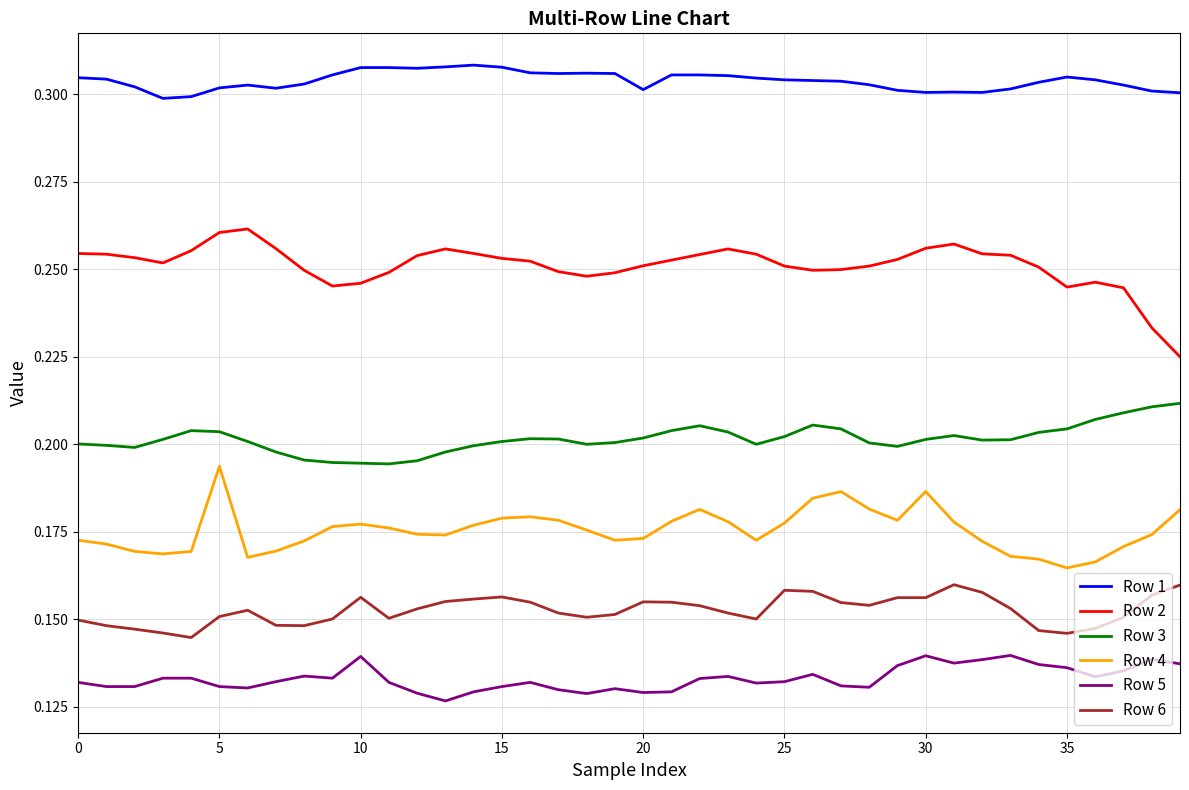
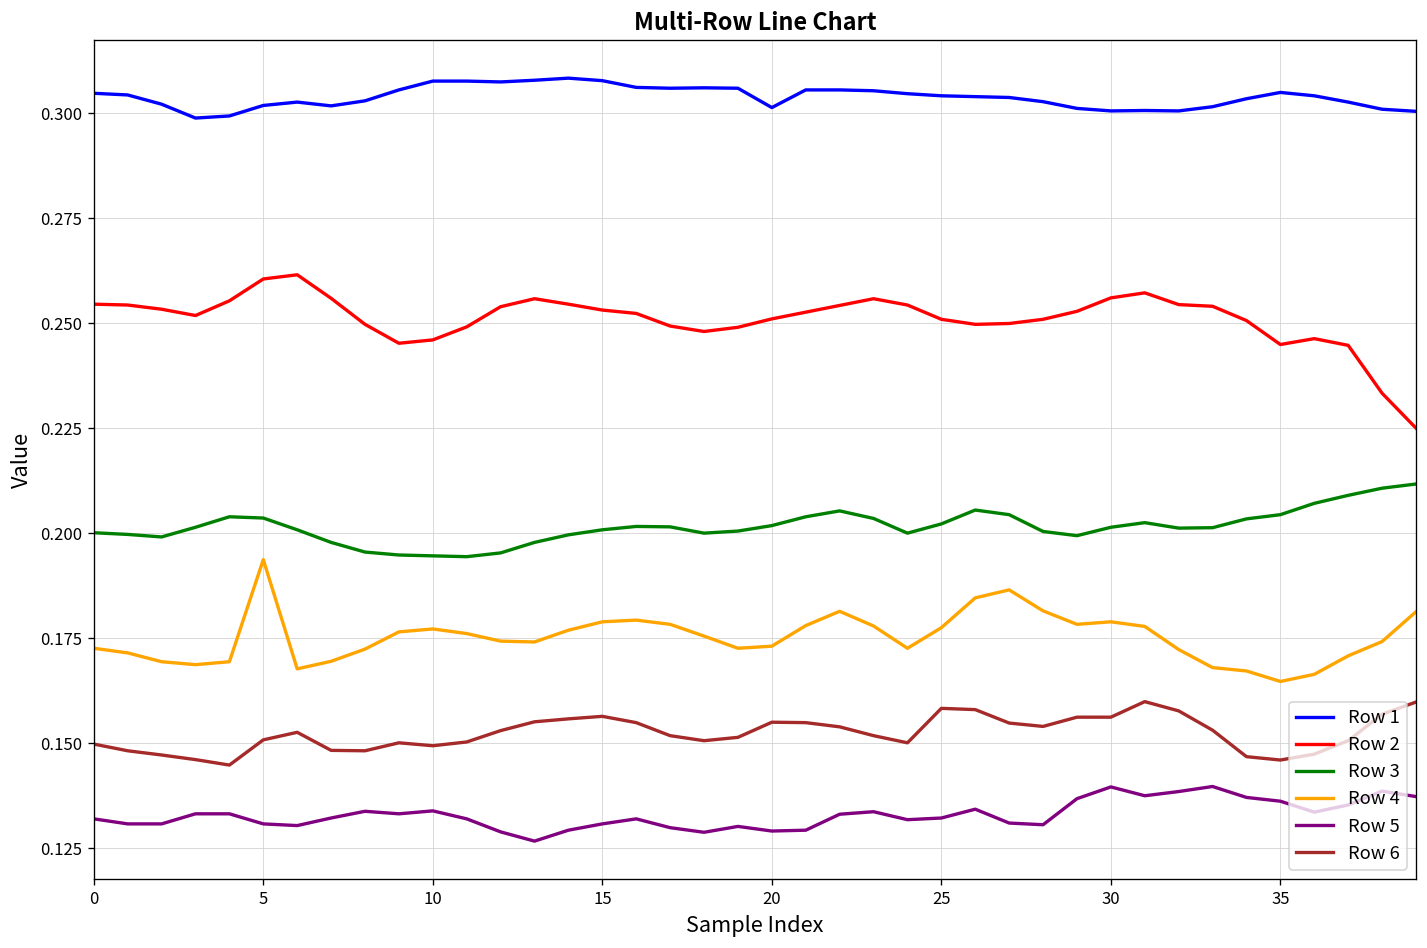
  {
    "Row 1": {
      "0": 0.305,
      "5": 0.302,
      "10": 0.308,
      "15": 0.308,
      "20": 0.301,
      "25": 0.304,
      "30": 0.301,
      "35": 0.305
    },
    "Row 2": {
      "0": 0.255,
      "5": 0.261,
      "10": 0.246,
      "15": 0.253,
      "20": 0.251,
      "25": 0.251,
      "30": 0.256,
      "35": 0.245
    },
    "Row 3": {
      "0": 0.200,
      "5": 0.204,
      "10": 0.195,
      "15": 0.201,
      "20": 0.202,
      "25": 0.202,
      "30": 0.201,
      "35": 0.204
    },
    "Row 4": {
      "0": 0.173,
      "5": 0.194,
      "10": 0.177,
      "15": 0.179,
      "20": 0.173,
      "25": 0.178,
-     "30": 0.187,
+     "30": 0.179,
      "35": 0.165
    },
    "Row 5": {
      "0": 0.132,
      "5": 0.131,
-     "10": 0.139,
+     "10": 0.134,
      "15": 0.131,
      "20": 0.129,
      "25": 0.132,
      "30": 0.140,
      "35": 0.136
    },
    "Row 6": {
      "0": 0.150,
      "5": 0.151,
-     "10": 0.156,
+     "10": 0.149,
      "15": 0.156,
      "20": 0.155,
      "25": 0.158,
      "30": 0.156,
      "35": 0.146
    }
  }
